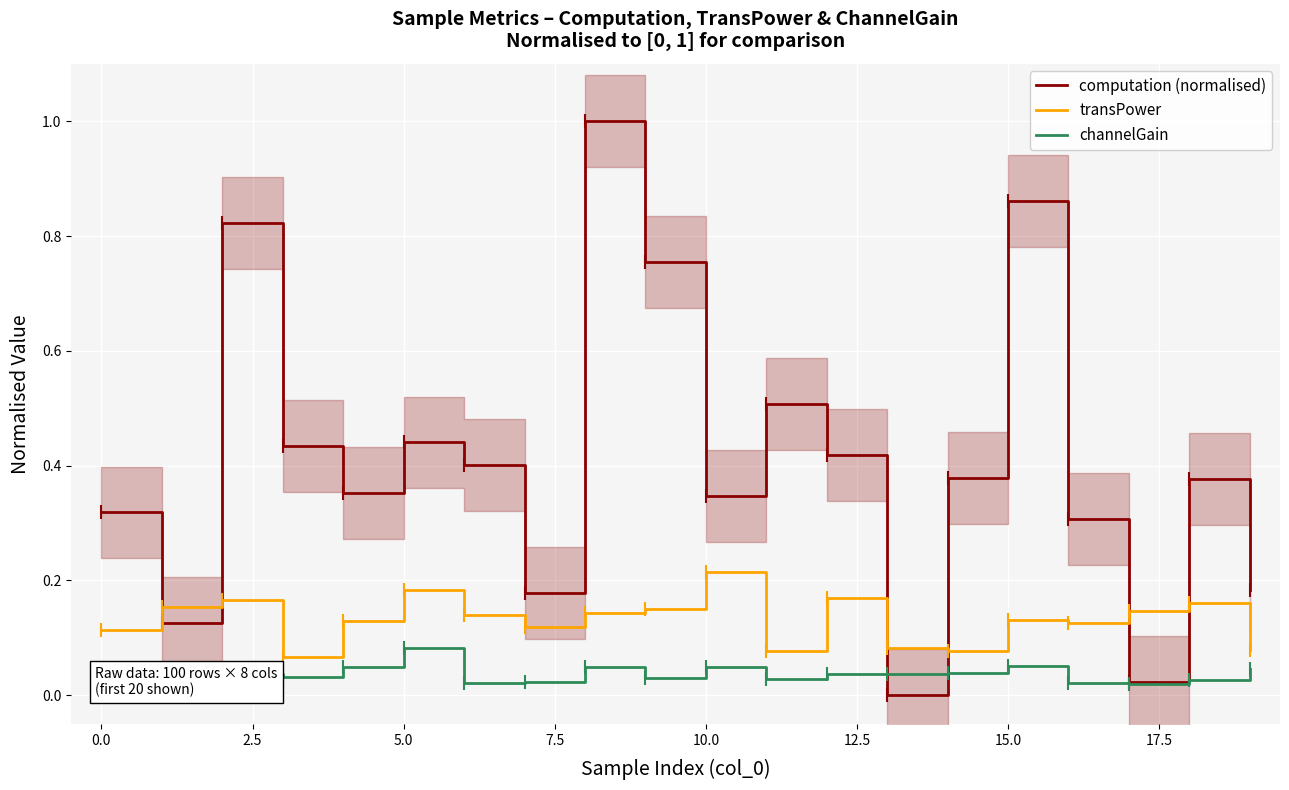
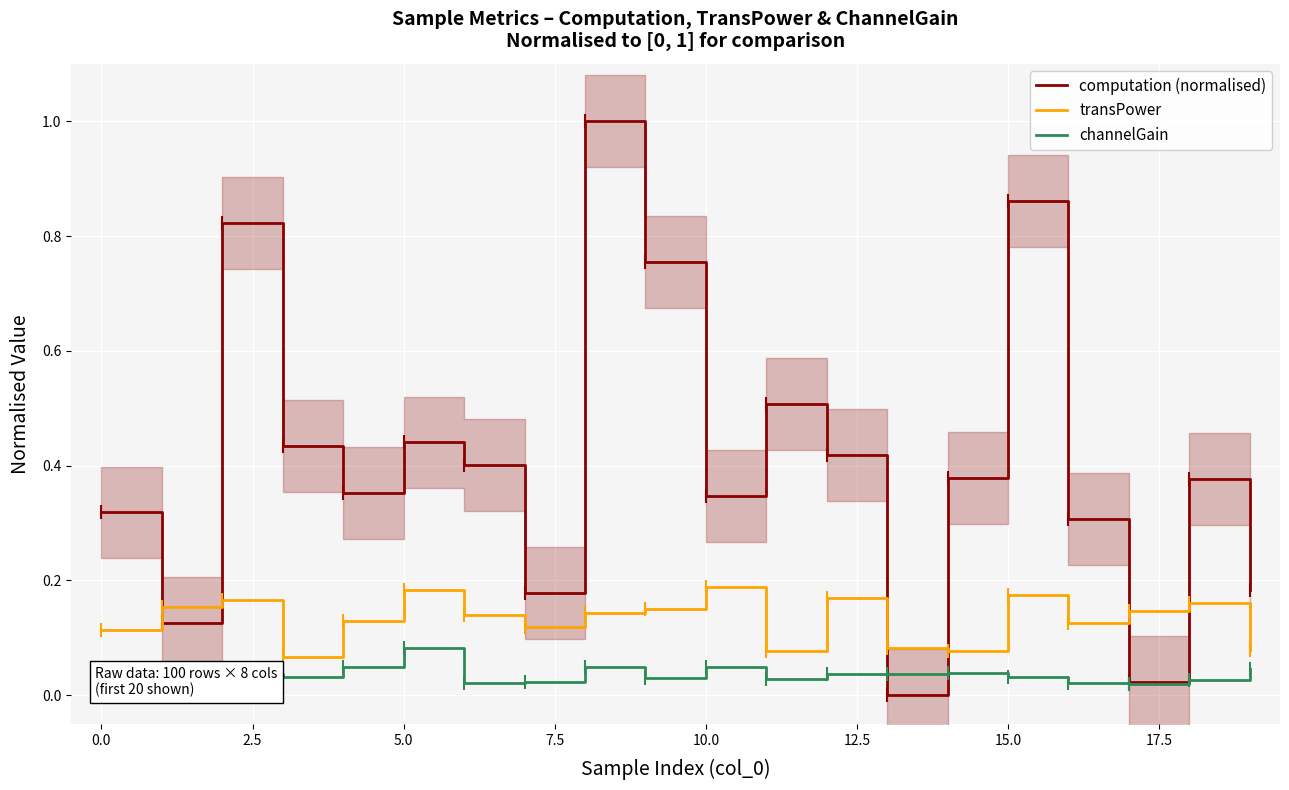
  {
    "transPower": {
      "0.0": 0.11,
      "5.0": 0.18,
-     "10.0": 0.22,
-     "15.0": 0.13
+     "10.0": 0.19,
+     "15.0": 0.17
    },
    "channelGain": {
      "5.0": 0.08,
      "10.0": 0.05,
-     "15.0": 0.05
+     "15.0": 0.03
    }
  }
